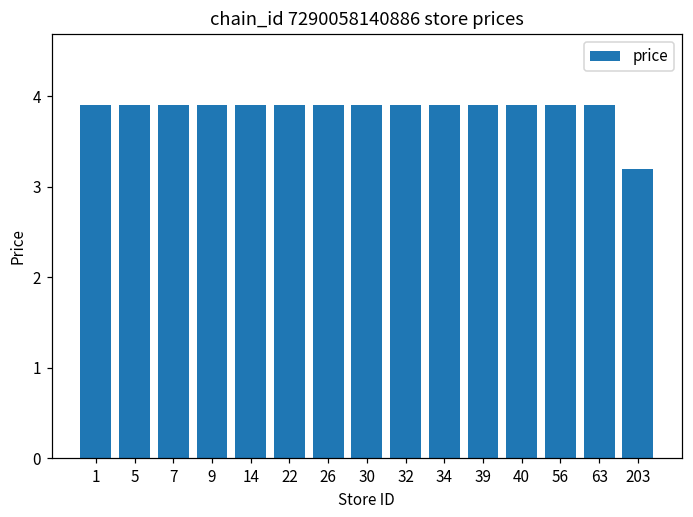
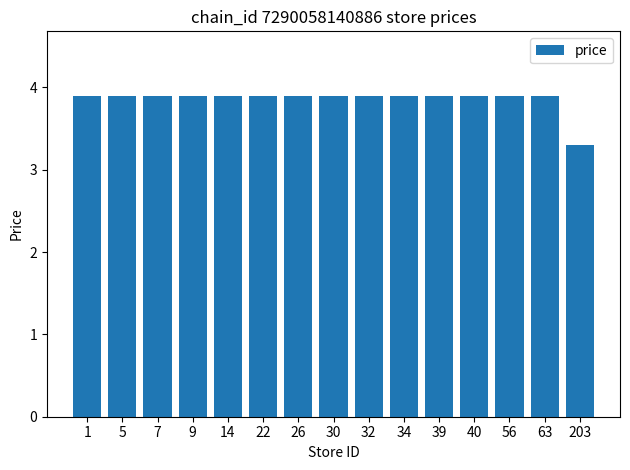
  {
    "1": 3.9,
    "5": 3.9,
    "7": 3.9,
    "9": 3.9,
    "14": 3.9,
    "22": 3.9,
    "26": 3.9,
    "30": 3.9,
    "32": 3.9,
    "34": 3.9,
    "39": 3.9,
    "40": 3.9,
    "56": 3.9,
    "63": 3.9,
-   "203": 3.2
+   "203": 3.3
  }
